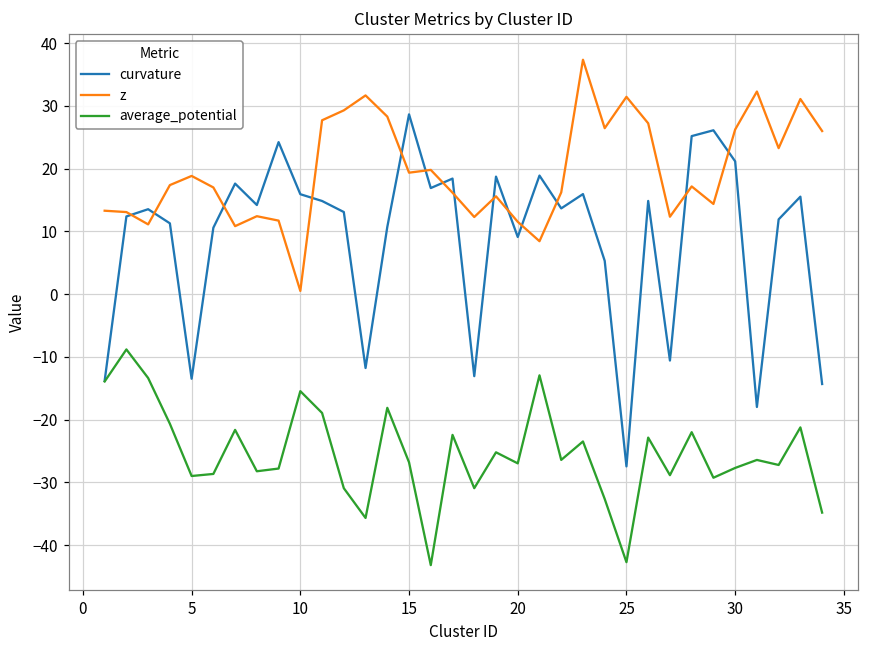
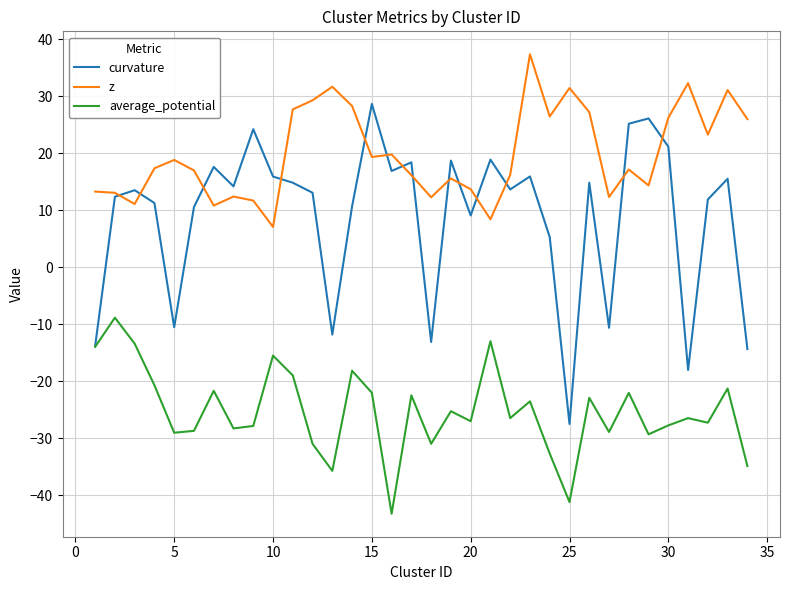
  {
    "curvature": {
-     "5": -14,
+     "5": -11,
      "10": 16,
      "15": 29,
      "20": 9,
      "25": -27,
      "30": 21
    },
    "z": {
      "5": 19,
-     "10": 0,
+     "10": 7,
      "15": 19,
-     "20": 12,
+     "20": 14,
      "25": 31,
      "30": 26
    },
    "average_potential": {
      "5": -29,
      "10": -15,
-     "15": -27,
+     "15": -22,
      "20": -27,
-     "25": -43,
+     "25": -41,
      "30": -28
    }
  }
